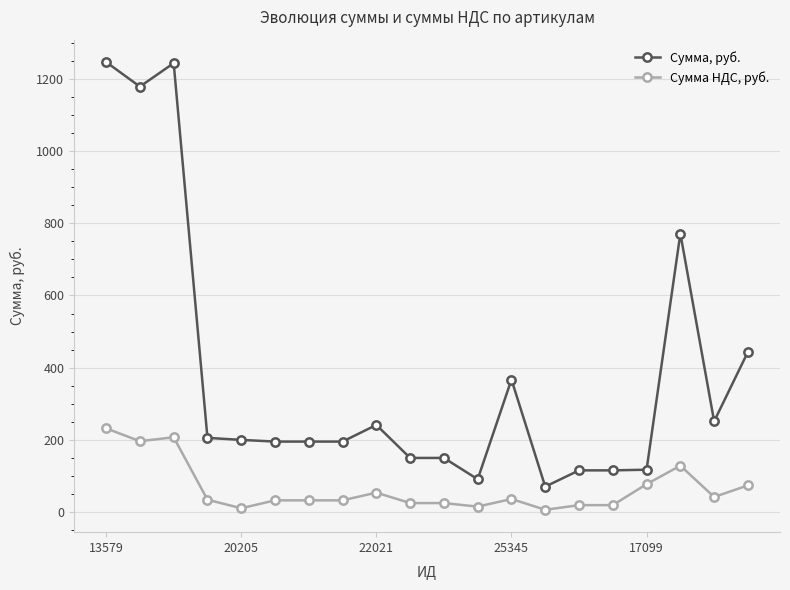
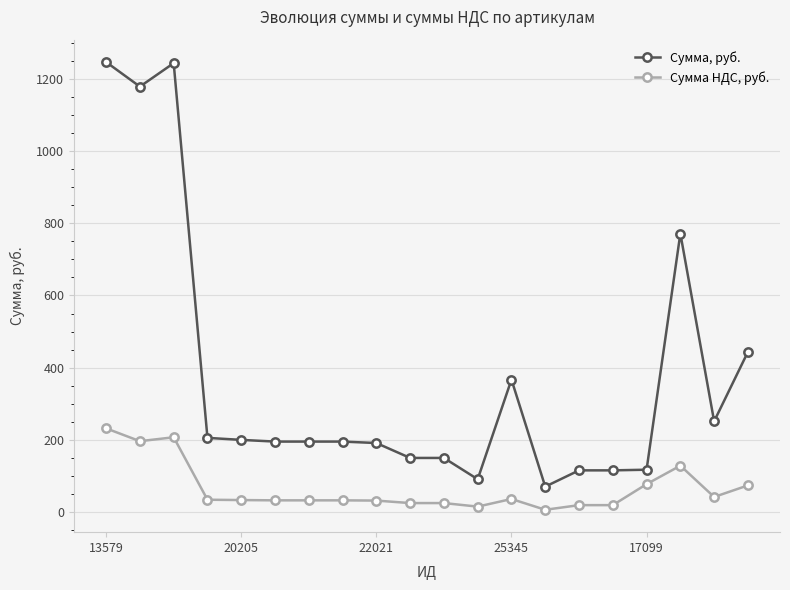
  {
    "Сумма, руб.": {
      "13579": 1250,
      "20205": 200,
-     "22021": 240,
+     "22021": 190,
      "25345": 370,
      "17099": 120
    },
    "Сумма НДС, руб.": {
      "13579": 230,
-     "20205": 10,
-     "22021": 50,
+     "20205": 30,
+     "22021": 30,
      "25345": 40,
      "17099": 80
    }
  }
